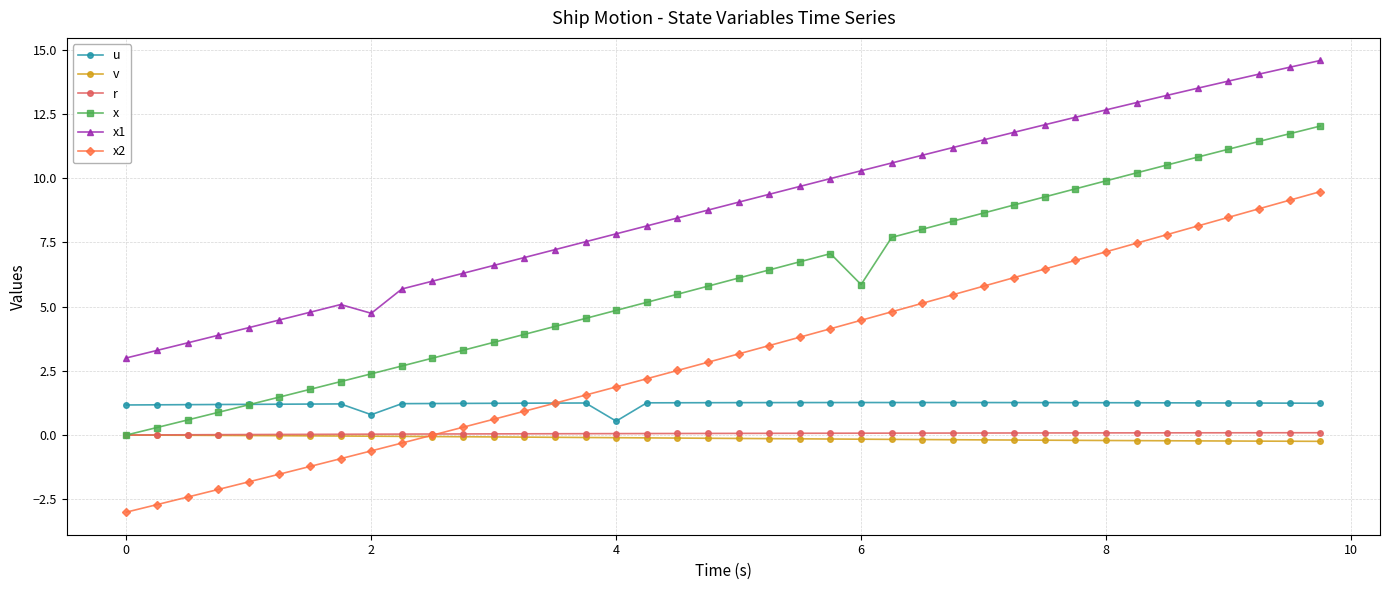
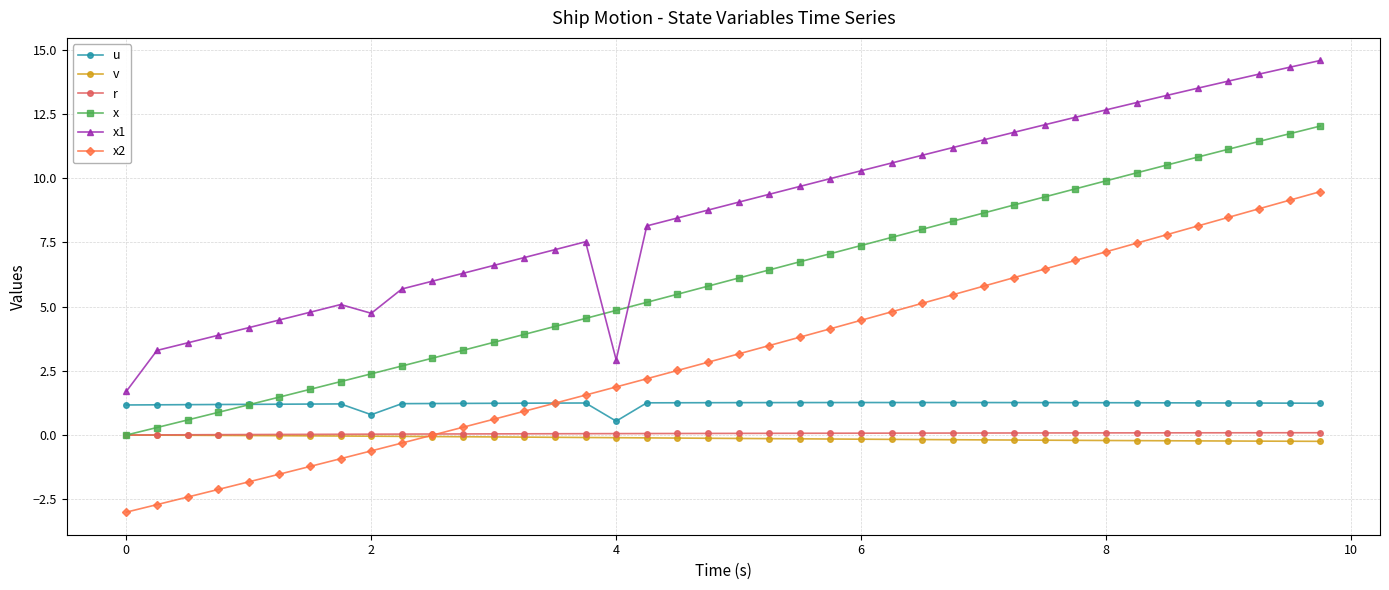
  {
    "u": {
      "0": 1.2,
      "2": 0.8,
      "4": 0.5,
      "6": 1.3,
      "8": 1.3
    },
    "v": {
      "4": -0.1,
      "6": -0.2,
      "8": -0.2
    },
    "x": {
      "2": 2.4,
      "4": 4.9,
-     "6": 5.9,
+     "6": 7.4,
      "8": 9.9
    },
    "x1": {
-     "0": 3.0,
+     "0": 1.7,
      "2": 4.7,
-     "4": 7.8,
+     "4": 2.9,
      "6": 10.3,
      "8": 12.7
    }
  }
